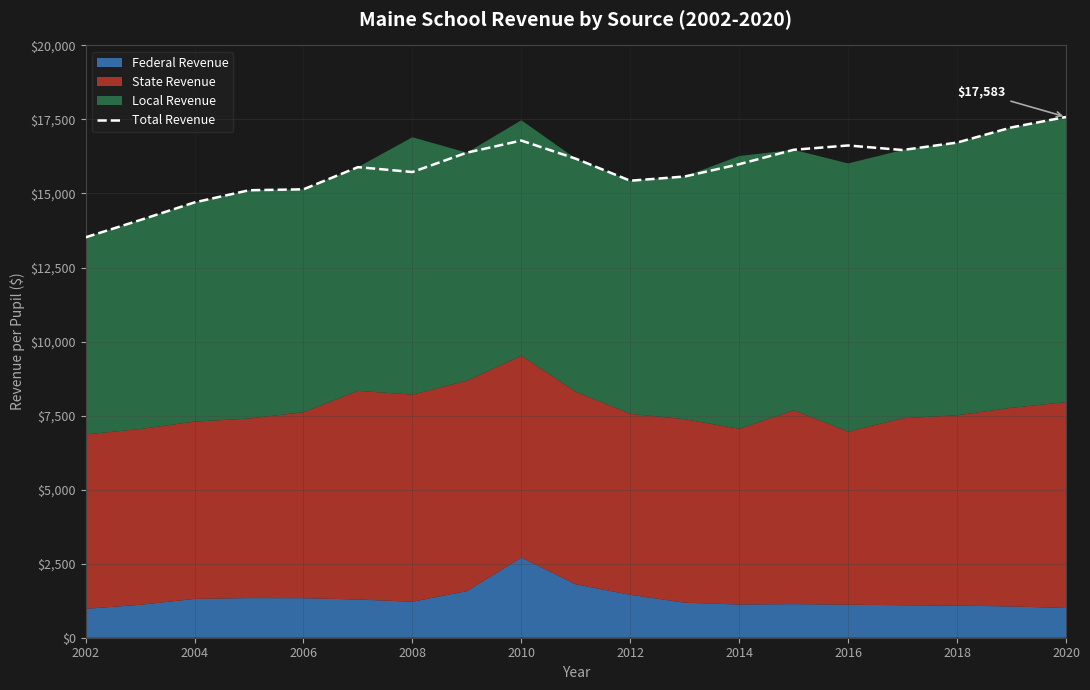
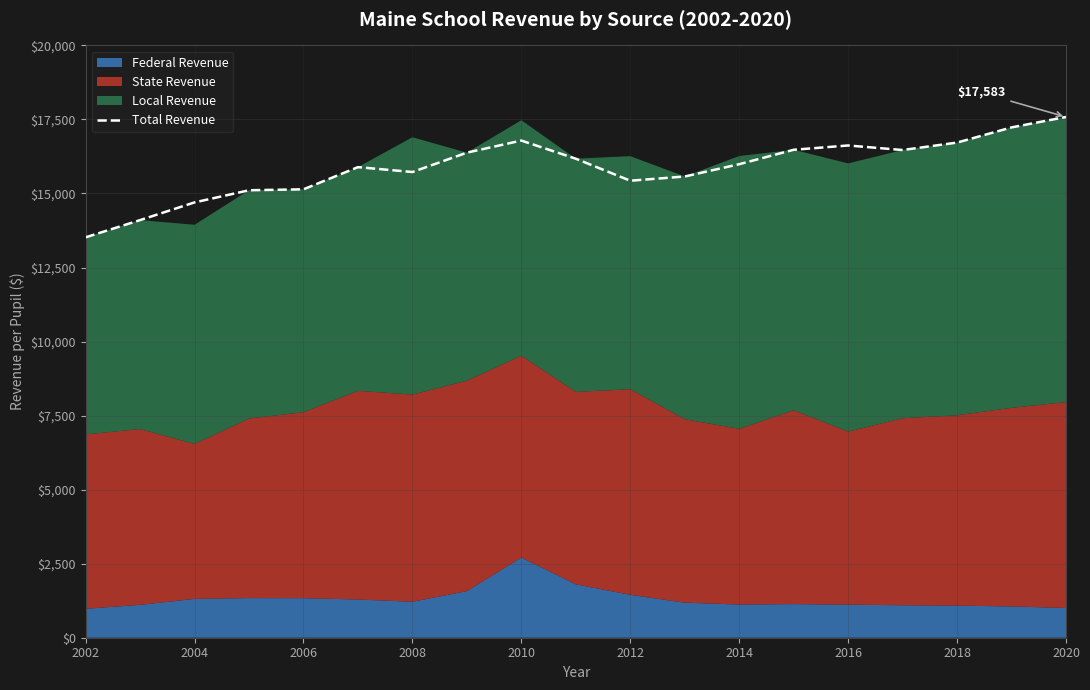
  {
    "Federal Revenue": {
      "2002": "$1,000",
      "2004": "$1,300",
      "2006": "$1,300",
      "2008": "$1,200",
      "2010": "$2,700",
      "2012": "$1,400",
      "2014": "$1,100",
      "2016": "$1,100",
      "2018": "$1,100",
      "2020": "$1,000"
    },
    "Total Revenue": {
      "2008": "$15,700",
      "2010": "$16,800",
      "2014": "$16,000",
      "2016": "$16,600"
    },
    "State Revenue": {
      "2002": "$5,900",
-     "2004": "$6,000",
+     "2004": "$5,200",
      "2006": "$6,300",
      "2008": "$7,000",
      "2010": "$6,800",
-     "2012": "$6,100",
+     "2012": "$6,900",
      "2014": "$5,900",
      "2016": "$5,800",
      "2018": "$6,400",
      "2020": "$7,000"
    },
    "Local Revenue": {
      "2008": "$8,700",
      "2010": "$7,900",
      "2014": "$9,200",
      "2016": "$9,100"
    }
  }
